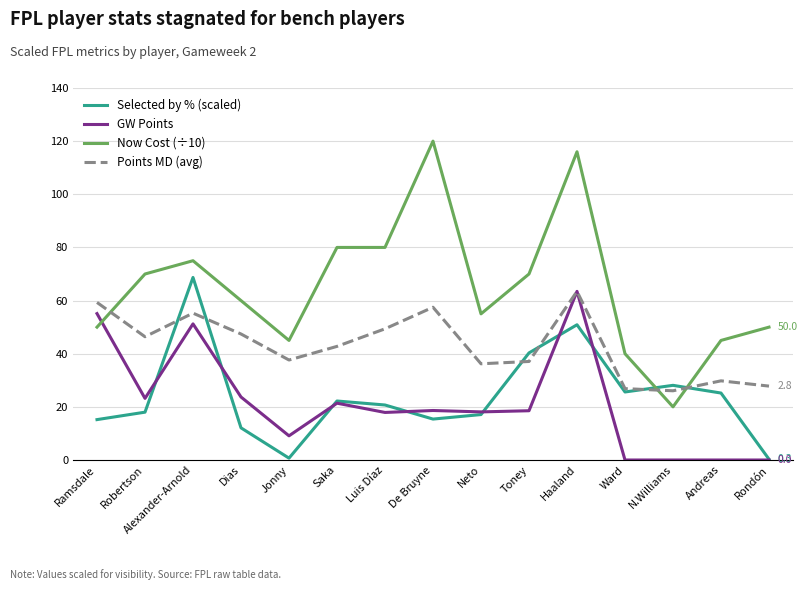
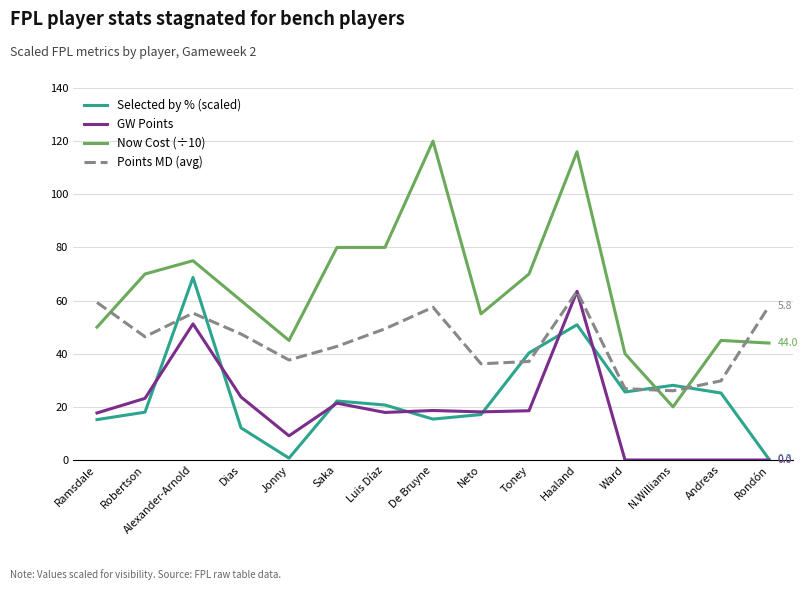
  {
    "Selected by % (scaled)": {
      "Ramsdale": 15,
      "Robertson": 18,
      "Alexander-Arnold": 69,
      "Dias": 12,
      "Jonny": 1,
      "Luis Díaz": 21,
      "De Bruyne": 15,
      "Neto": 17,
      "Toney": 40,
      "Haaland": 51,
      "Ward": 26,
      "N.Williams": 28,
      "Andreas": 25
    },
    "GW Points": {
-     "Ramsdale": 55,
+     "Ramsdale": 18,
      "Robertson": 23,
      "Alexander-Arnold": 51,
      "Dias": 24,
      "Jonny": 9,
      "Luis Díaz": 18,
      "De Bruyne": 19,
      "Neto": 18,
      "Toney": 19,
      "Ward": 0,
      "N.Williams": 0,
      "Andreas": 0
    },
    "Now Cost (÷10)": {
-     "Rondón": 50.0
+     "Rondón": 44.0
    },
    "Points MD (avg)": {
-     "Rondón": 2.8
+     "Rondón": 5.8
    }
  }
